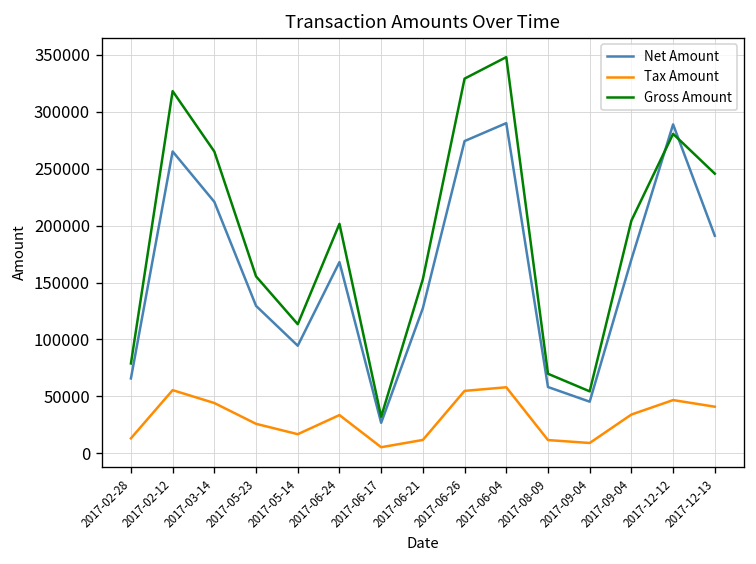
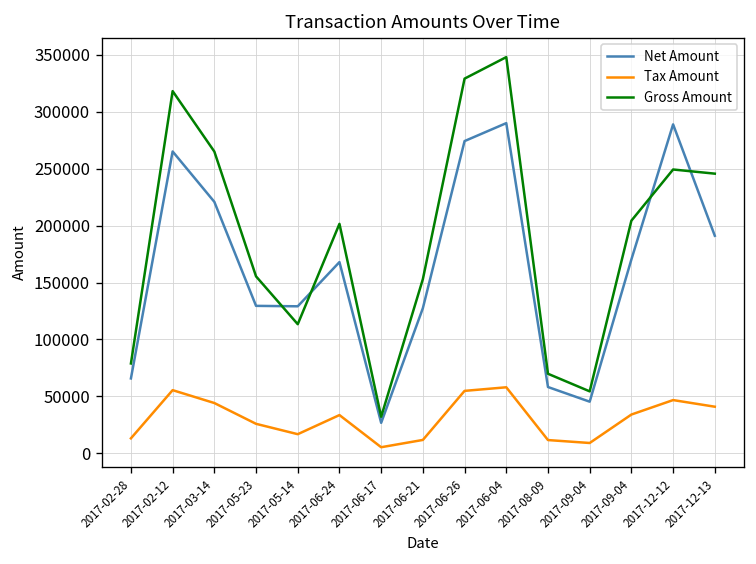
  {
    "Net Amount": {
      "2017-02-28": 70000,
      "2017-02-12": 270000,
      "2017-03-14": 220000,
      "2017-05-23": 130000,
-     "2017-05-14": 90000,
+     "2017-05-14": 130000,
      "2017-06-24": 170000,
      "2017-06-17": 30000,
      "2017-06-21": 130000,
      "2017-06-26": 270000,
      "2017-06-04": 290000,
      "2017-08-09": 60000,
      "2017-12-12": 290000,
      "2017-12-13": 190000
    },
    "Tax Amount": {
      "2017-02-28": 10000,
      "2017-02-12": 60000,
      "2017-03-14": 40000,
      "2017-05-23": 30000,
      "2017-05-14": 20000,
      "2017-06-24": 30000,
      "2017-06-17": 10000,
      "2017-06-21": 10000,
      "2017-06-26": 50000,
      "2017-06-04": 60000,
      "2017-08-09": 10000,
      "2017-12-12": 50000,
      "2017-12-13": 40000
    },
    "Gross Amount": {
      "2017-02-28": 80000,
      "2017-02-12": 320000,
      "2017-03-14": 260000,
      "2017-05-23": 160000,
      "2017-05-14": 110000,
      "2017-06-24": 200000,
      "2017-06-17": 30000,
      "2017-06-21": 150000,
      "2017-06-26": 330000,
      "2017-06-04": 350000,
      "2017-08-09": 70000,
-     "2017-12-12": 280000,
+     "2017-12-12": 250000,
      "2017-12-13": 250000
    }
  }
